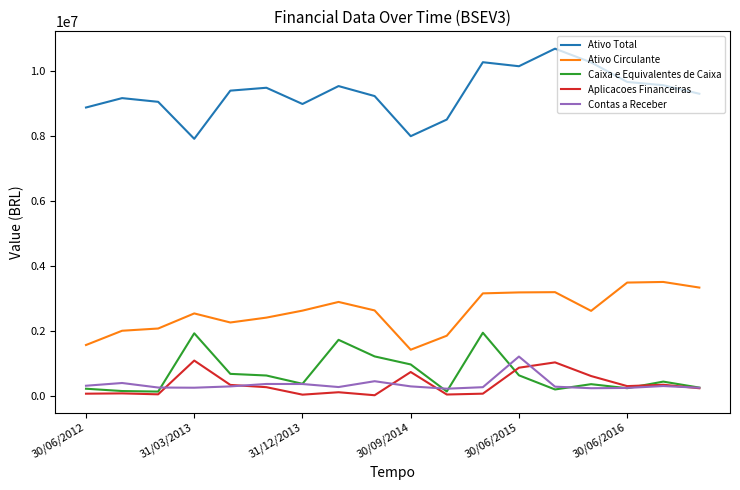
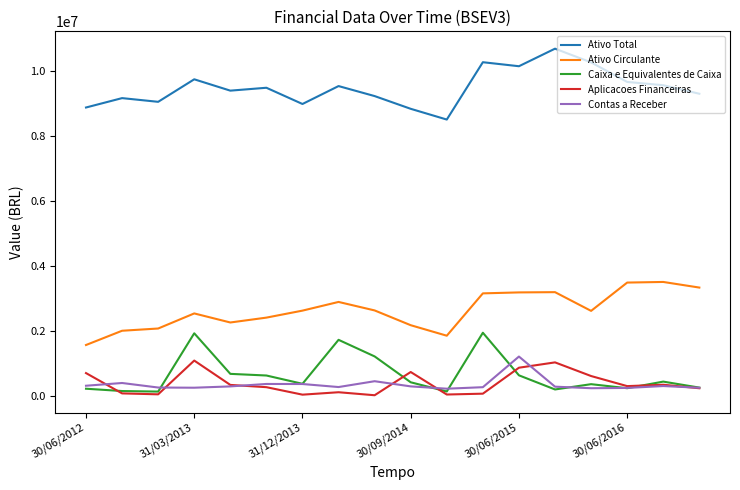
  {
    "Ativo Total": {
      "30/06/2012": 8900000,
-     "31/03/2013": 7900000,
+     "31/03/2013": 9700000,
      "31/12/2013": 9000000,
-     "30/09/2014": 8000000,
+     "30/09/2014": 8800000,
      "30/06/2015": 10100000
    },
    "Ativo Circulante": {
      "30/06/2012": 1600000,
      "31/03/2013": 2500000,
      "31/12/2013": 2600000,
-     "30/09/2014": 1400000,
+     "30/09/2014": 2200000,
      "30/06/2015": 3200000,
      "30/06/2016": 3500000
    },
    "Caixa e Equivalentes de Caixa": {
      "30/06/2012": 200000,
      "31/03/2013": 1900000,
-     "30/09/2014": 1000000,
+     "30/09/2014": 400000,
      "30/06/2015": 600000
    },
    "Aplicacoes Financeiras": {
-     "30/06/2012": 100000,
+     "30/06/2012": 700000,
      "31/03/2013": 1100000,
      "31/12/2013": 0,
      "30/09/2014": 700000,
      "30/06/2015": 900000
    },
    "Contas a Receber": {
      "30/06/2012": 300000,
      "31/03/2013": 300000,
      "30/09/2014": 300000,
      "30/06/2015": 1200000
    }
  }
